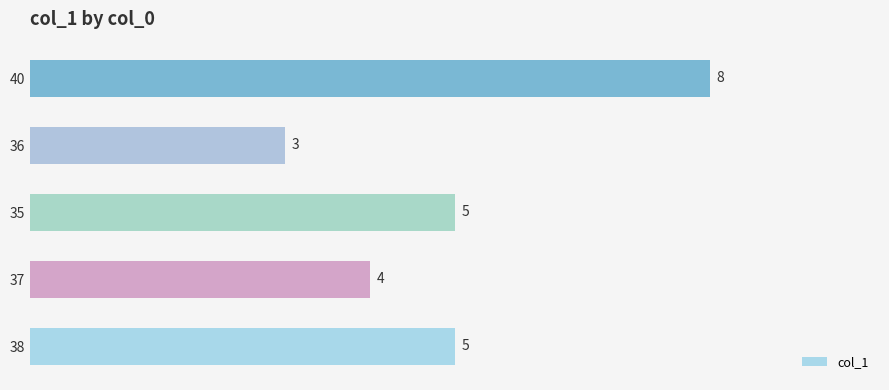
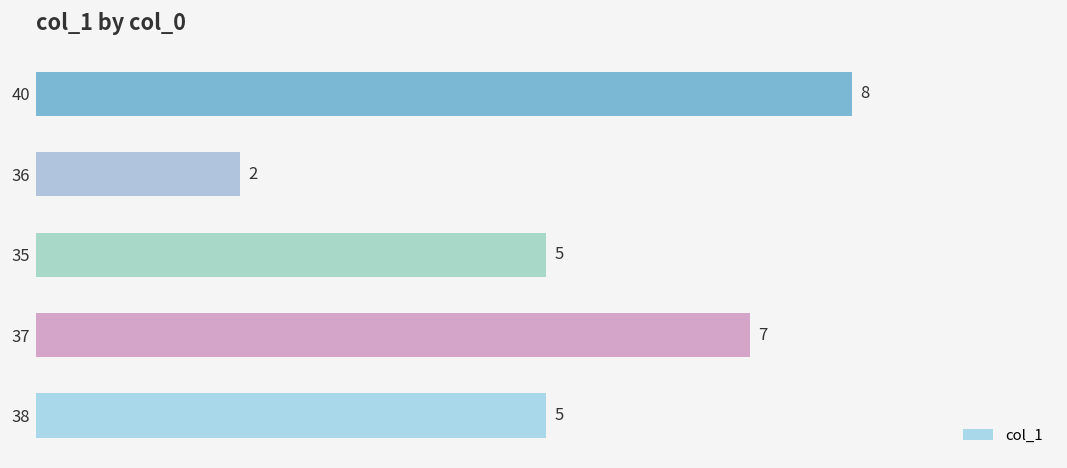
  {
    "40": 8,
-   "36": 3,
+   "36": 2,
    "35": 5,
-   "37": 4,
+   "37": 7,
    "38": 5
  }
